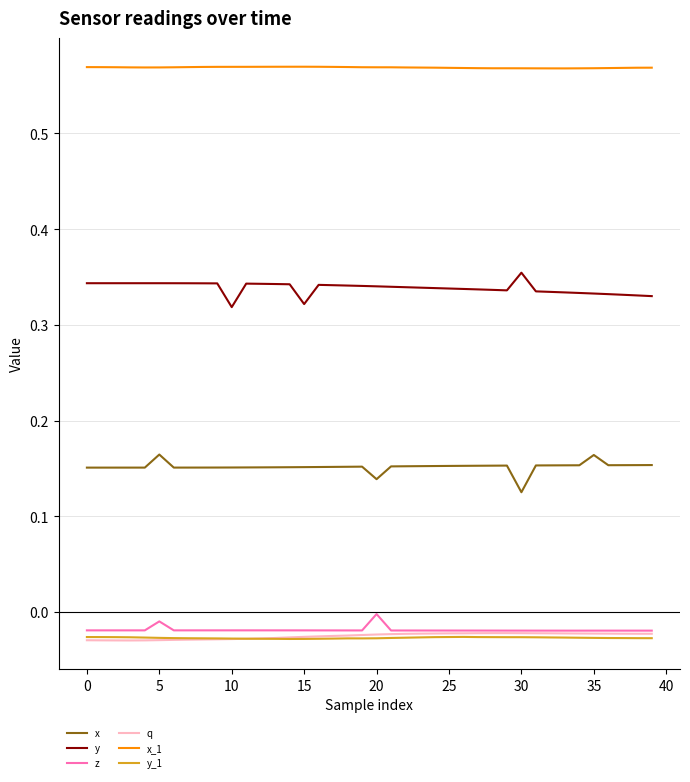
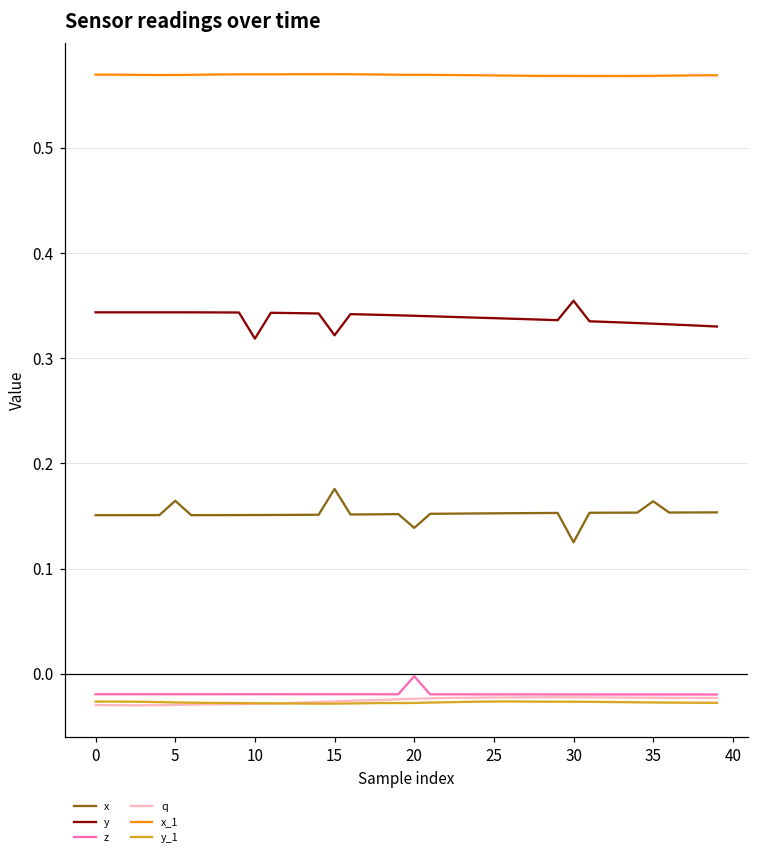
  {
    "x": {
      "0": 0.15,
      "5": 0.16,
      "10": 0.15,
-     "15": 0.15,
+     "15": 0.18,
      "20": 0.14,
      "25": 0.15,
      "30": 0.13,
      "35": 0.16
    },
    "y": {
      "0": 0.34,
      "5": 0.34,
      "10": 0.32,
      "15": 0.32,
      "20": 0.34,
      "25": 0.34,
      "30": 0.35,
      "35": 0.33
    },
    "z": {
      "0": -0.02,
-     "5": -0.01,
+     "5": -0.02,
      "10": -0.02,
      "15": -0.02,
      "20": 0.00,
      "25": -0.02,
      "35": -0.02
    },
    "q": {
      "0": -0.03,
      "20": -0.02,
      "25": -0.02,
      "35": -0.02
    }
  }
